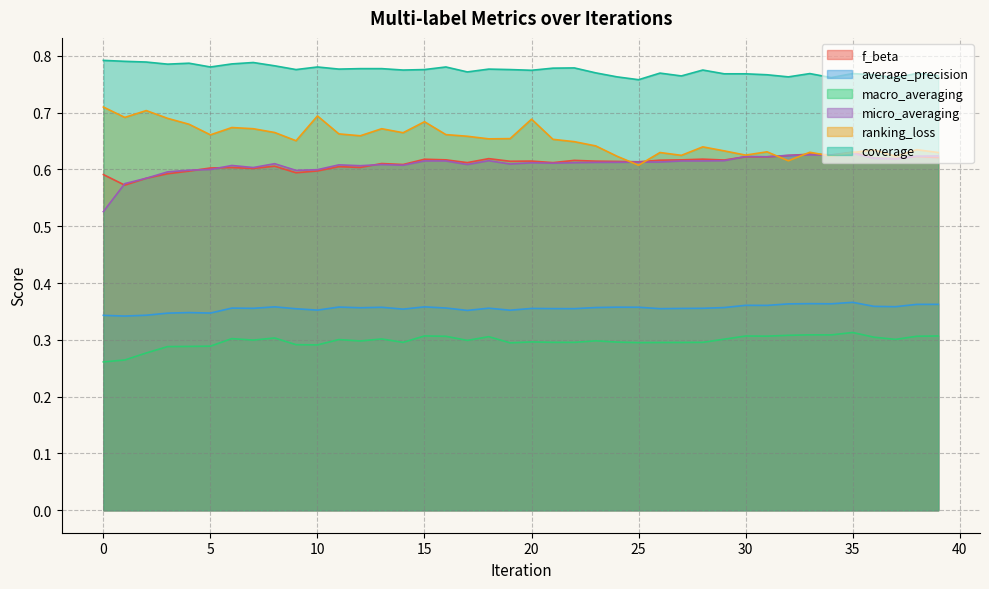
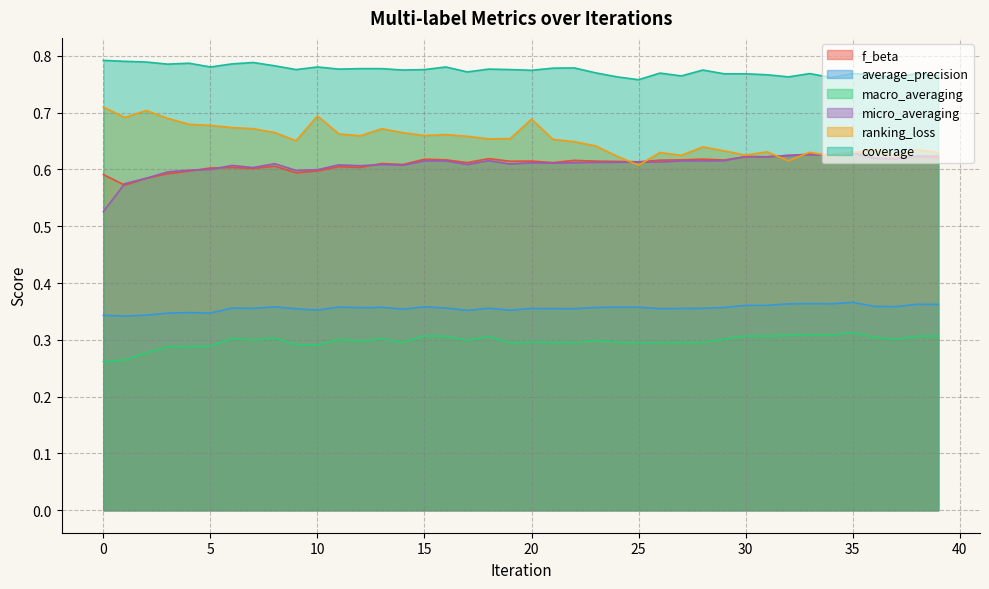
  {
    "f_beta": {
      "0": 0.59
    },
    "micro_averaging": {
      "0": 0.53
    },
    "ranking_loss": {
      "0": 0.71,
-     "5": 0.66,
+     "5": 0.68,
      "10": 0.69,
-     "15": 0.68,
+     "15": 0.66,
      "20": 0.69,
      "25": 0.61
    }
  }
